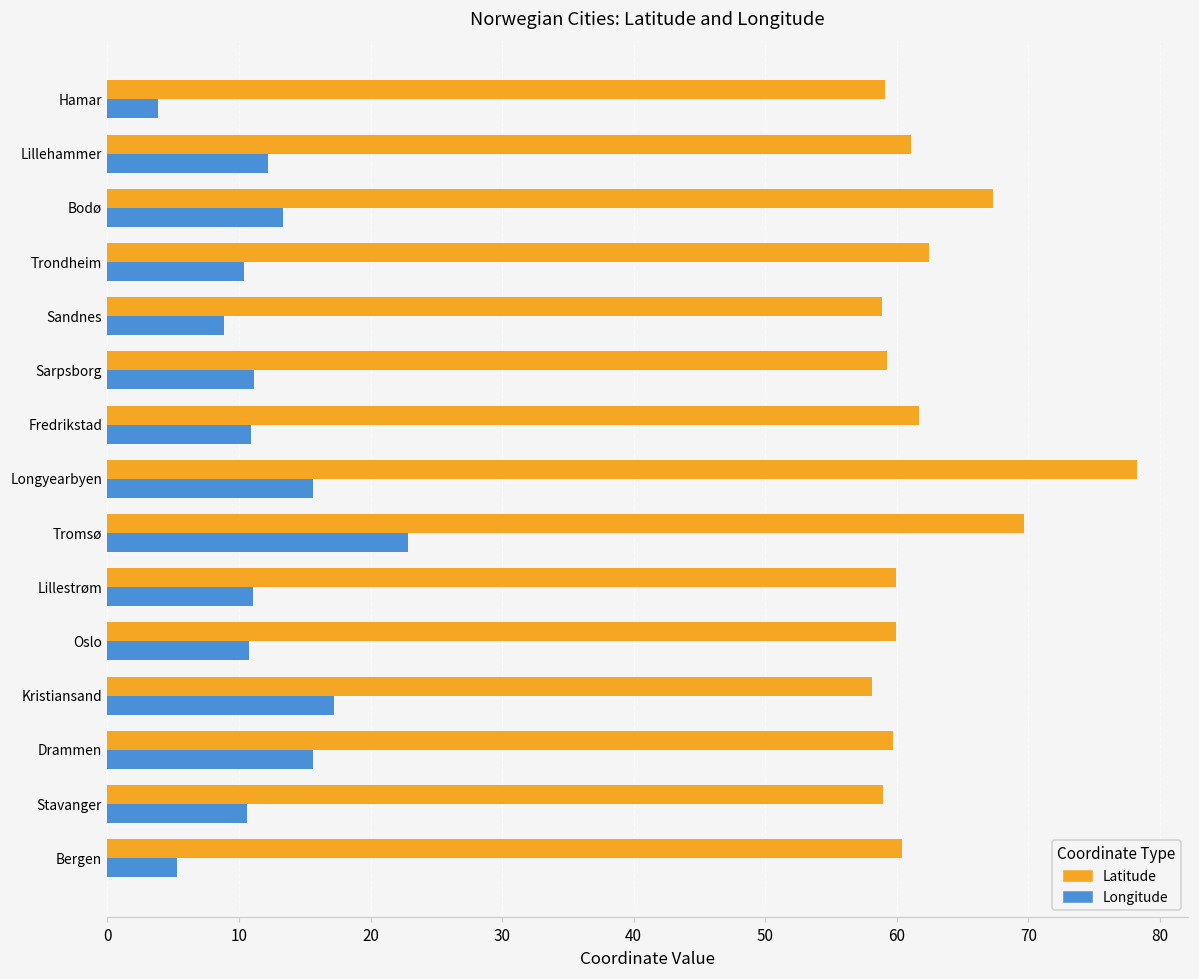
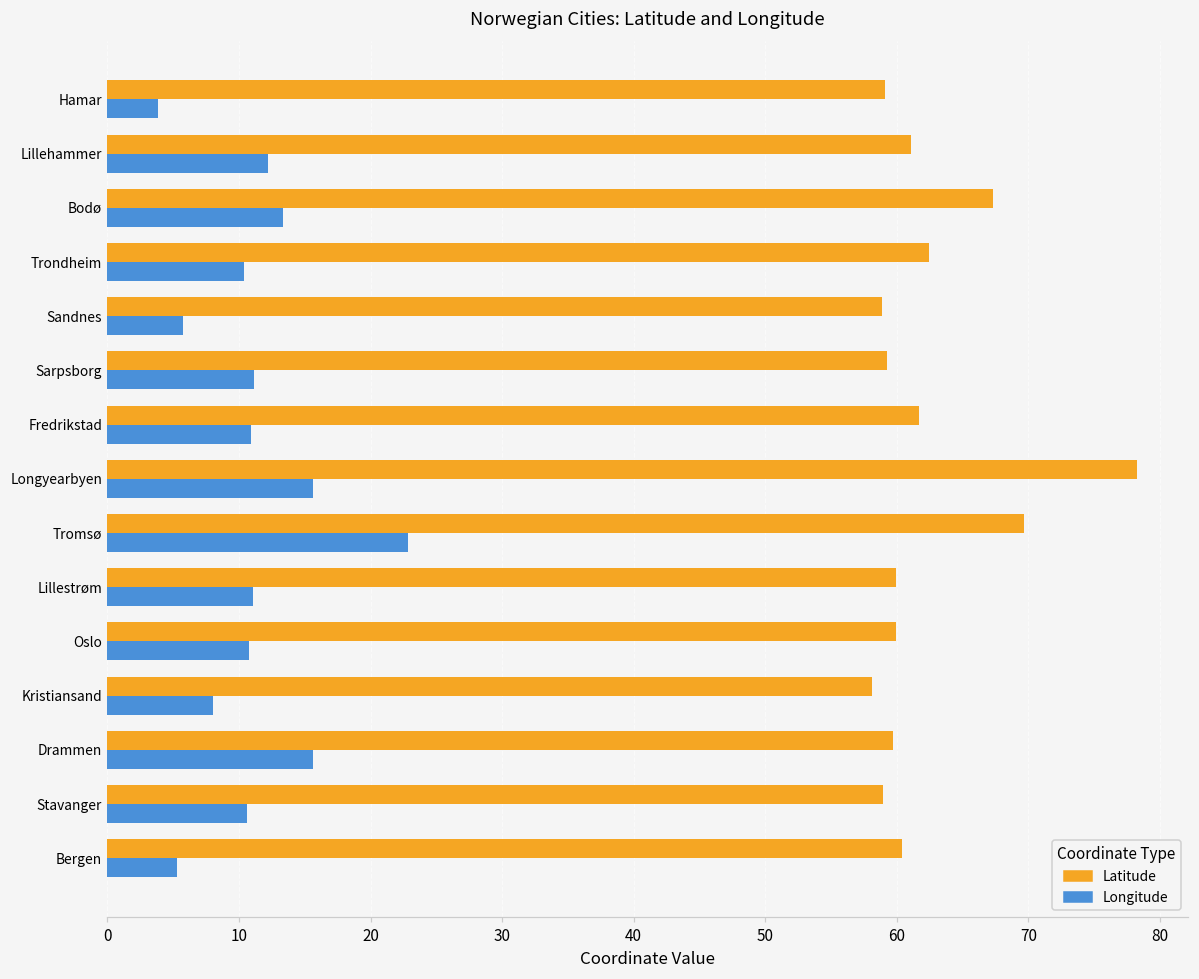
  {
    "Latitude": {
      "Hamar": 59.1,
      "Lillehammer": 61.1,
      "Bodø": 67.3,
      "Trondheim": 62.5,
      "Sandnes": 58.9,
      "Sarpsborg": 59.3,
      "Fredrikstad": 61.7,
      "Longyearbyen": 78.2,
      "Tromsø": 69.6,
      "Lillestrøm": 60.0,
      "Oslo": 59.9,
      "Kristiansand": 58.1,
      "Drammen": 59.7,
      "Stavanger": 59.0,
      "Bergen": 60.4
    },
    "Longitude": {
      "Hamar": 3.8,
      "Lillehammer": 12.2,
      "Bodø": 13.4,
      "Trondheim": 10.4,
-     "Sandnes": 8.9,
+     "Sandnes": 5.7,
      "Sarpsborg": 11.1,
      "Fredrikstad": 10.9,
      "Longyearbyen": 15.6,
      "Tromsø": 22.8,
      "Lillestrøm": 11.0,
      "Oslo": 10.7,
-     "Kristiansand": 17.2,
+     "Kristiansand": 8.0,
      "Drammen": 15.6,
      "Stavanger": 10.6,
      "Bergen": 5.3
    }
  }
